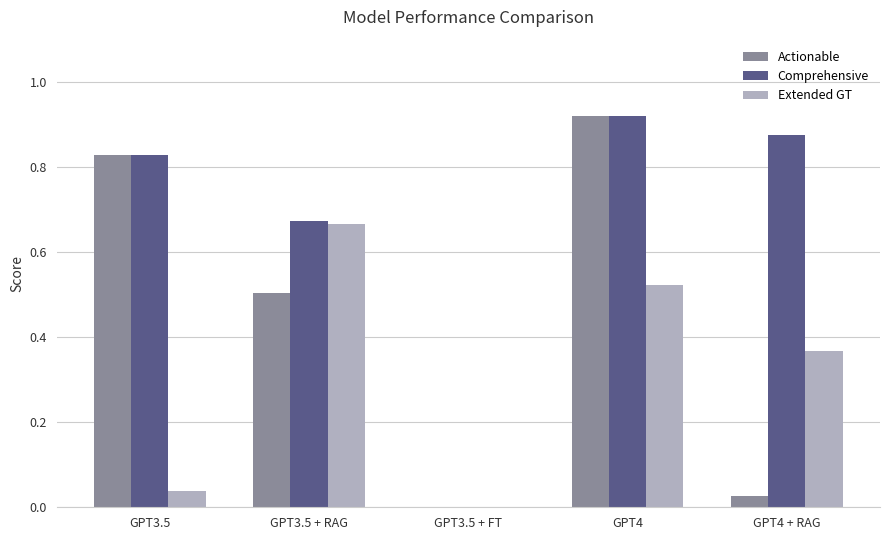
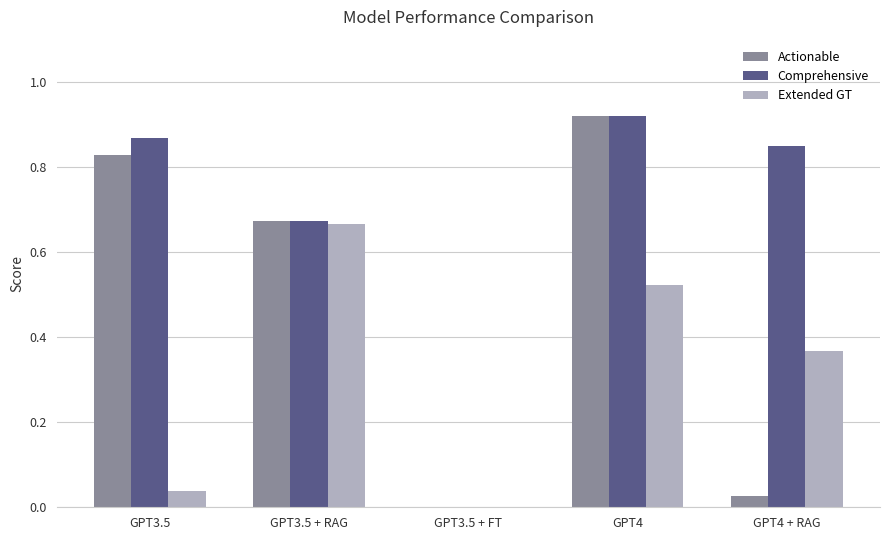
  {
    "Actionable": {
      "GPT3.5": 0.83,
-     "GPT3.5 + RAG": 0.50,
+     "GPT3.5 + RAG": 0.67,
      "GPT3.5 + FT": 0.00,
      "GPT4": 0.92,
      "GPT4 + RAG": 0.03
    },
    "Comprehensive": {
-     "GPT3.5": 0.83,
+     "GPT3.5": 0.87,
      "GPT3.5 + RAG": 0.67,
      "GPT3.5 + FT": 0.00,
      "GPT4": 0.92,
-     "GPT4 + RAG": 0.88
+     "GPT4 + RAG": 0.85
    },
    "Extended GT": {
      "GPT3.5": 0.04,
      "GPT3.5 + RAG": 0.67,
      "GPT3.5 + FT": 0.00,
      "GPT4": 0.52,
      "GPT4 + RAG": 0.37
    }
  }
